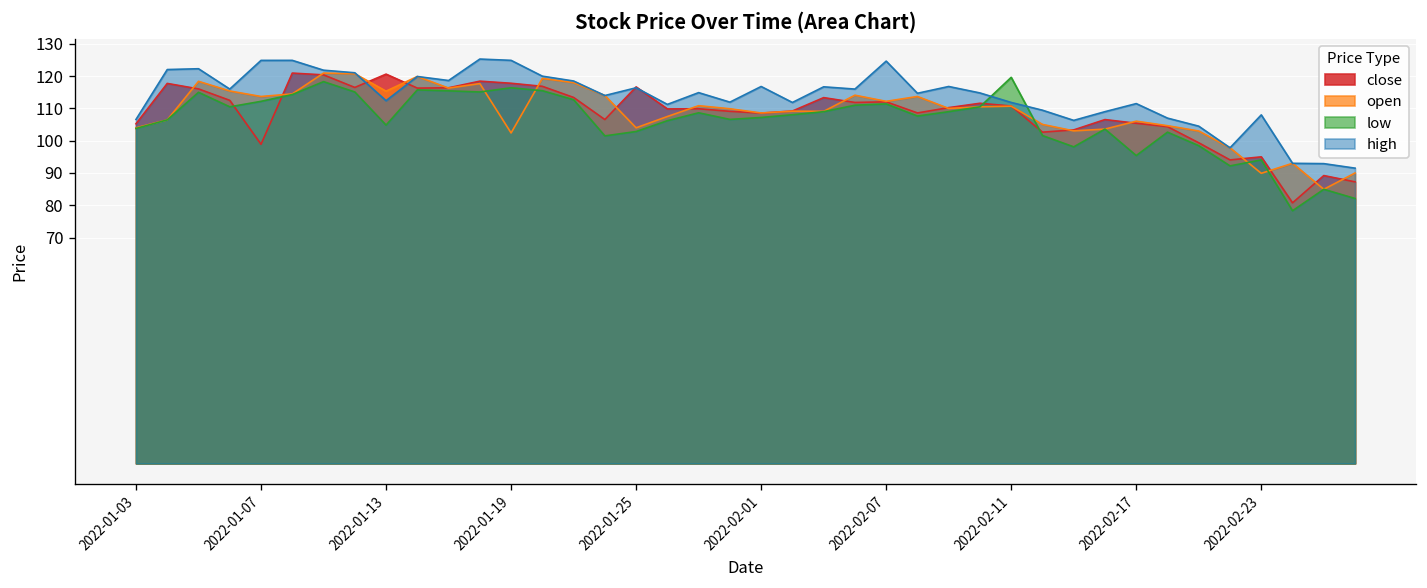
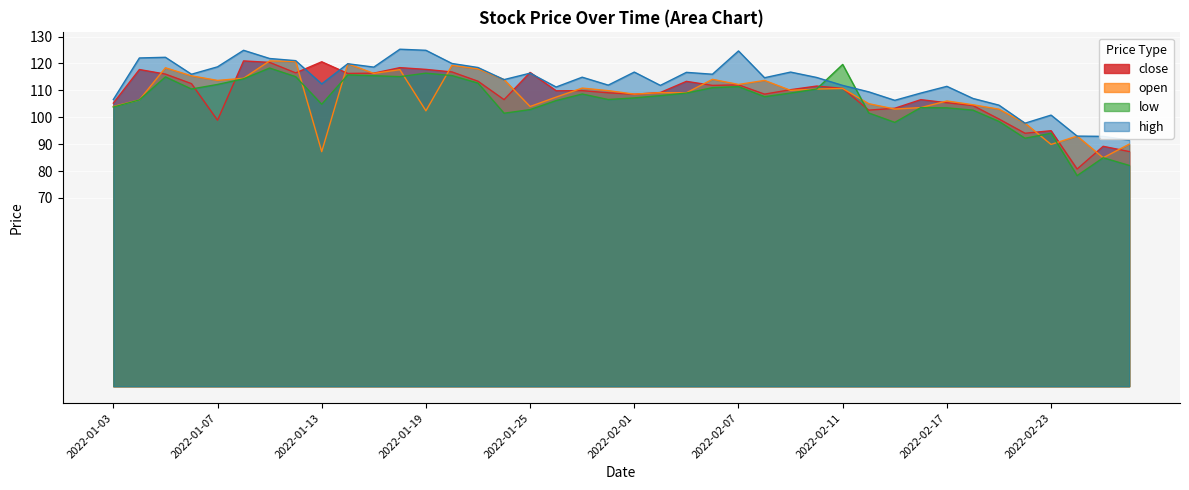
  {
    "close": {
      "2022-01-03": 105,
      "2022-01-07": 99,
      "2022-01-13": 121,
      "2022-01-19": 118,
      "2022-02-23": 95
    },
    "open": {
      "2022-01-07": 114,
-     "2022-01-13": 115,
+     "2022-01-13": 87,
      "2022-01-19": 102,
      "2022-01-25": 104,
      "2022-02-23": 90
    },
    "low": {
      "2022-01-07": 112,
      "2022-01-13": 105,
      "2022-01-19": 116,
      "2022-01-25": 103,
      "2022-02-01": 107,
      "2022-02-11": 120,
-     "2022-02-17": 95,
+     "2022-02-17": 104,
      "2022-02-23": 94
    },
    "high": {
      "2022-01-03": 107,
-     "2022-01-07": 125,
+     "2022-01-07": 119,
      "2022-01-13": 112,
      "2022-01-19": 125,
      "2022-02-01": 117,
      "2022-02-07": 125,
      "2022-02-11": 112,
      "2022-02-17": 112,
-     "2022-02-23": 108
+     "2022-02-23": 101
    }
  }
